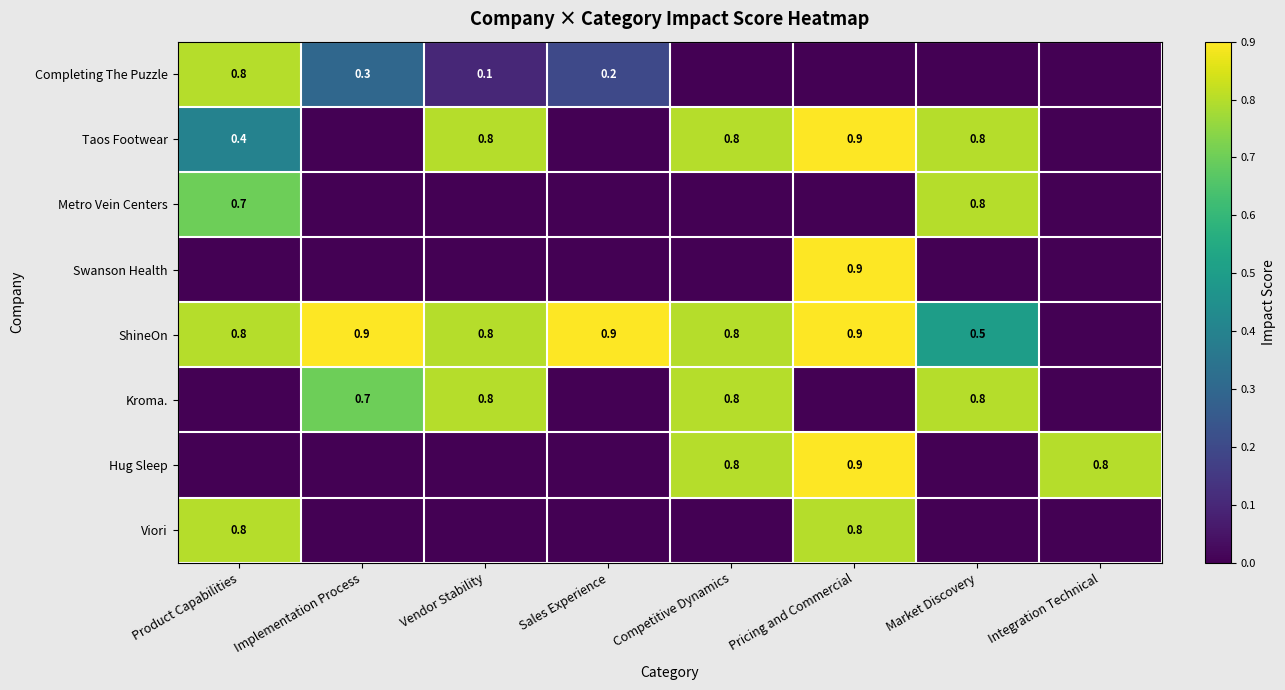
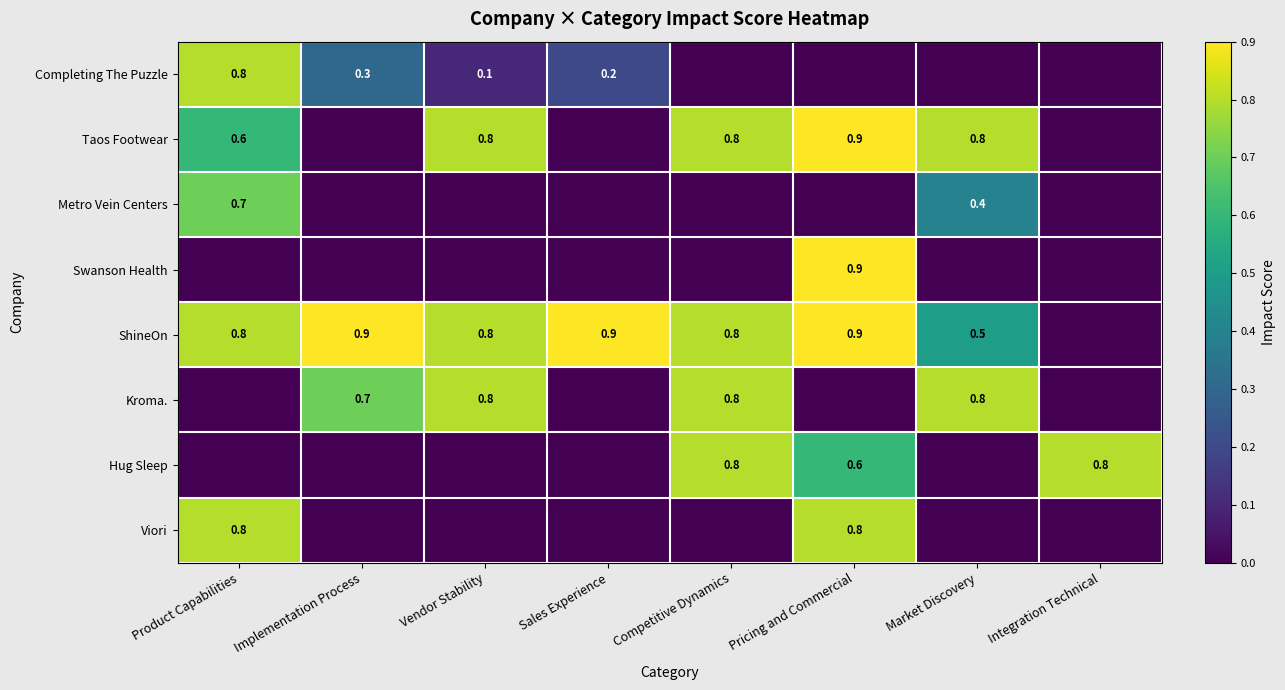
  {
    "Completing The Puzzle": {
      "Product Capabilities": 0.8,
      "Implementation Process": 0.3,
      "Vendor Stability": 0.1,
      "Sales Experience": 0.2
    },
    "Taos Footwear": {
-     "Product Capabilities": 0.4,
+     "Product Capabilities": 0.6,
      "Vendor Stability": 0.8,
      "Competitive Dynamics": 0.8,
      "Pricing and Commercial": 0.9,
      "Market Discovery": 0.8
    },
    "Metro Vein Centers": {
      "Product Capabilities": 0.7,
-     "Market Discovery": 0.8
+     "Market Discovery": 0.4
    },
    "Swanson Health": {
      "Pricing and Commercial": 0.9
    },
    "ShineOn": {
      "Product Capabilities": 0.8,
      "Implementation Process": 0.9,
      "Vendor Stability": 0.8,
      "Sales Experience": 0.9,
      "Competitive Dynamics": 0.8,
      "Pricing and Commercial": 0.9,
      "Market Discovery": 0.5
    },
    "Kroma.": {
      "Implementation Process": 0.7,
      "Vendor Stability": 0.8,
      "Competitive Dynamics": 0.8,
      "Market Discovery": 0.8
    },
    "Hug Sleep": {
      "Competitive Dynamics": 0.8,
-     "Pricing and Commercial": 0.9,
+     "Pricing and Commercial": 0.6,
      "Integration Technical": 0.8
    },
    "Viori": {
      "Product Capabilities": 0.8,
      "Pricing and Commercial": 0.8
    }
  }
